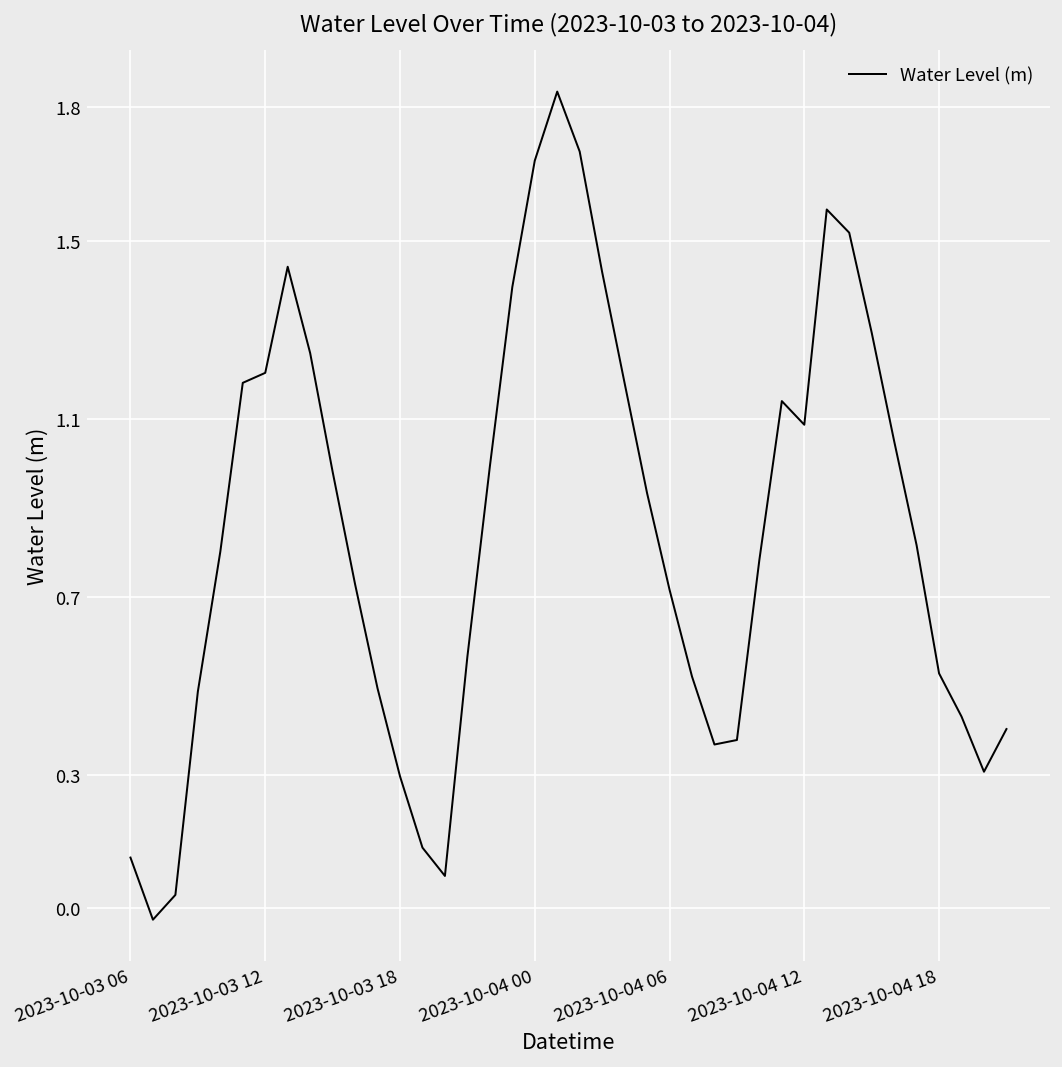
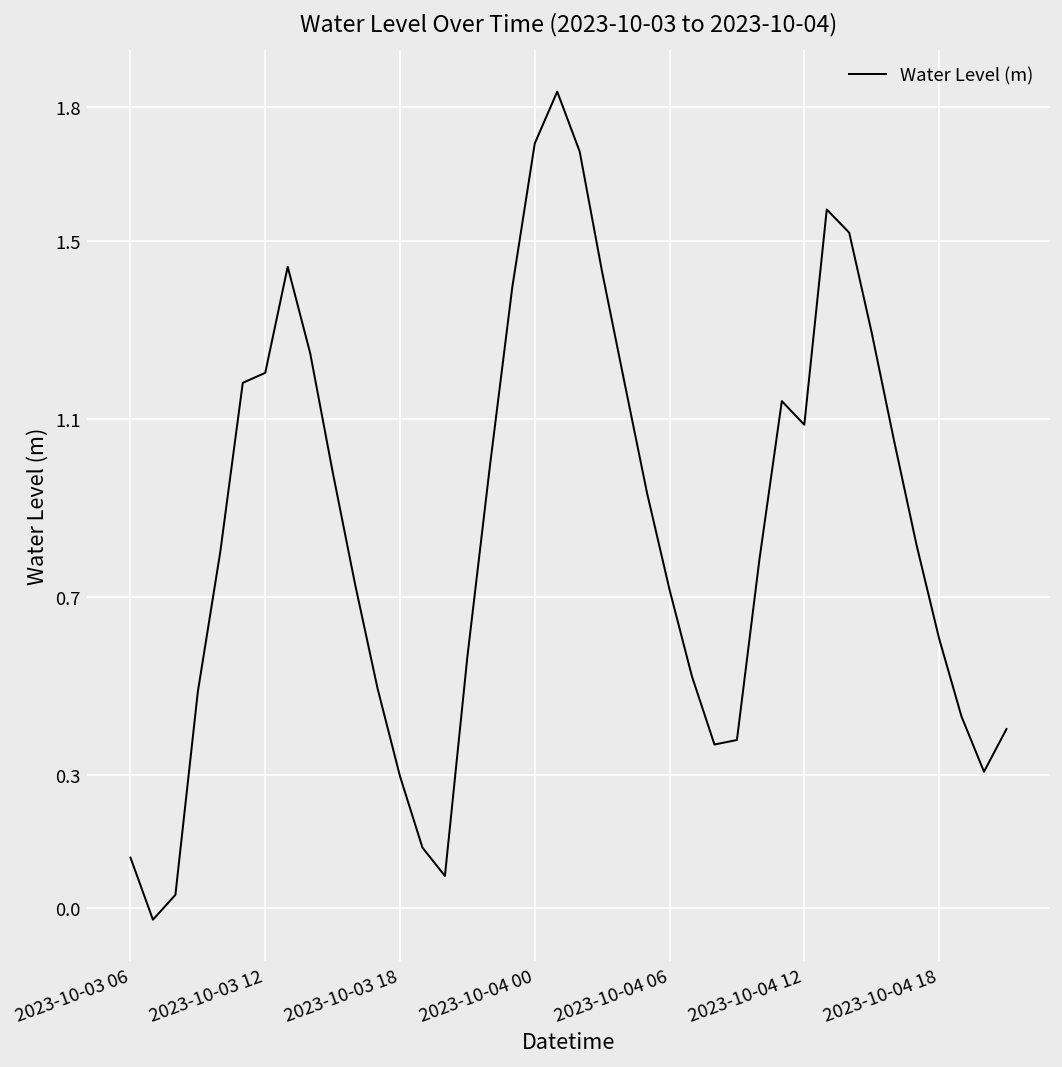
  {
    "2023-10-03 06": 0.11,
    "2023-10-03 12": 1.20,
    "2023-10-03 18": 0.30,
-   "2023-10-04 00": 1.68,
+   "2023-10-04 00": 1.72,
    "2023-10-04 06": 0.72,
    "2023-10-04 12": 1.09,
-   "2023-10-04 18": 0.53
+   "2023-10-04 18": 0.61
  }
